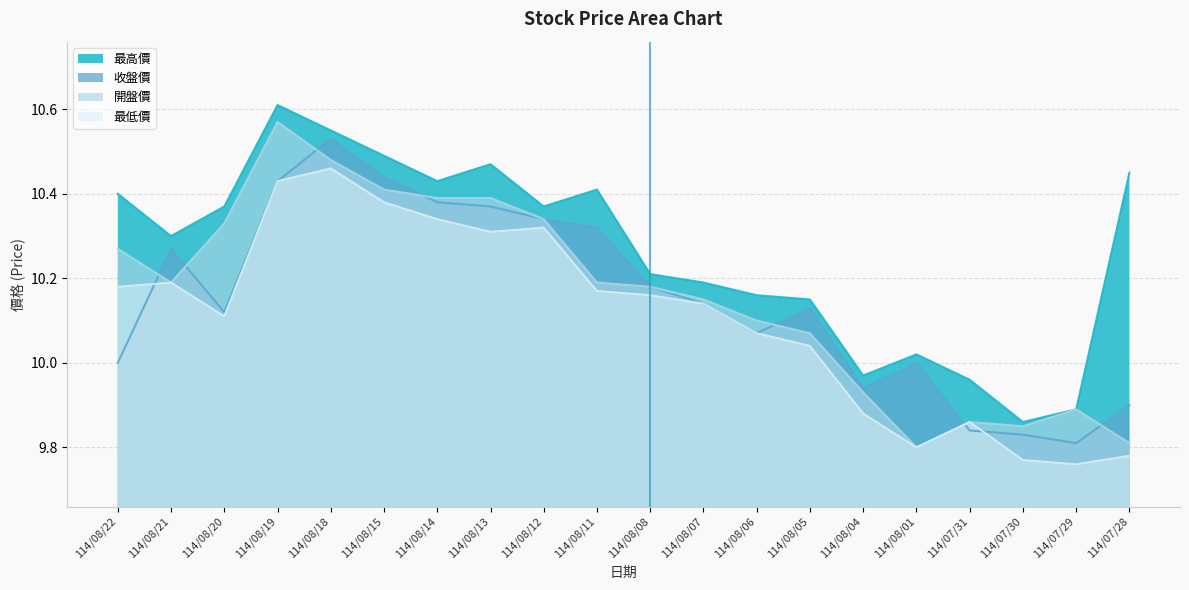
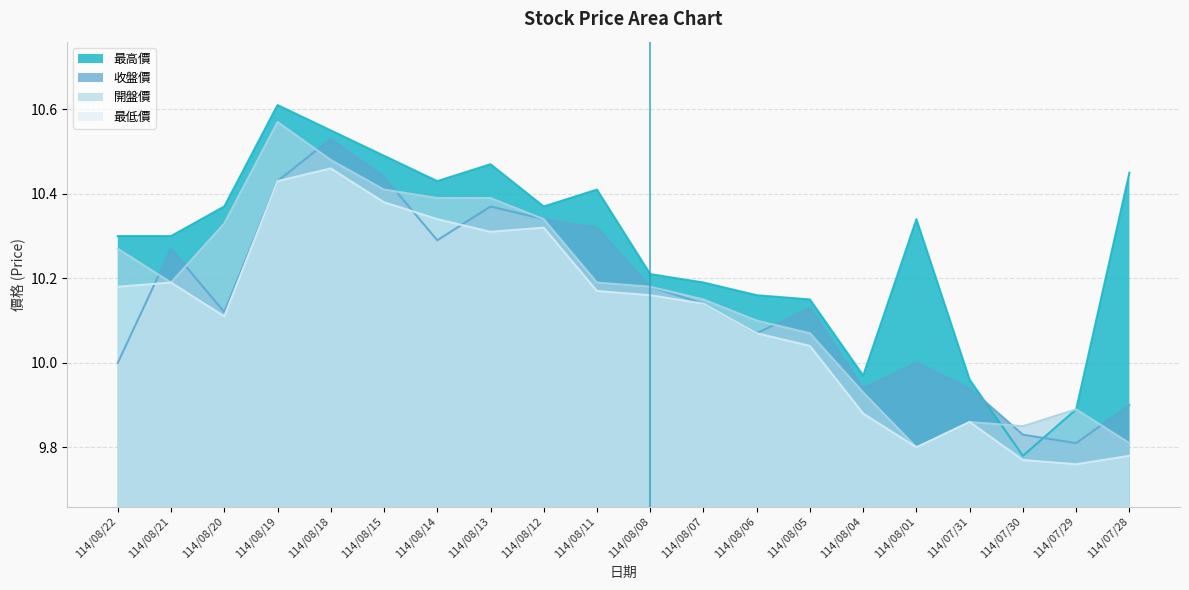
  {
    "最高價": {
-     "114/08/22": 10.4,
+     "114/08/22": 10.3,
      "114/08/21": 10.30,
      "114/08/20": 10.37,
      "114/08/19": 10.61,
      "114/08/18": 10.55,
      "114/08/15": 10.49,
      "114/08/14": 10.43,
      "114/08/13": 10.47,
      "114/08/12": 10.37,
      "114/08/11": 10.41,
      "114/08/08": 10.21,
      "114/08/07": 10.19,
      "114/08/06": 10.16,
      "114/08/05": 10.15,
      "114/08/04": 9.97,
-     "114/08/01": 10.02,
+     "114/08/01": 10.34,
      "114/07/31": 9.96,
-     "114/07/30": 9.86,
+     "114/07/30": 9.78,
      "114/07/28": 10.45
    },
    "收盤價": {
      "114/08/22": 10.00,
      "114/08/21": 10.27,
      "114/08/20": 10.12,
      "114/08/18": 10.53,
      "114/08/15": 10.44,
-     "114/08/14": 10.38,
+     "114/08/14": 10.29,
      "114/08/13": 10.37,
      "114/08/11": 10.32,
      "114/08/05": 10.13,
      "114/08/04": 9.94,
      "114/08/01": 10.00,
-     "114/07/31": 9.84,
+     "114/07/31": 9.94,
      "114/07/30": 9.83,
      "114/07/29": 9.81,
      "114/07/28": 9.90
    }
  }
